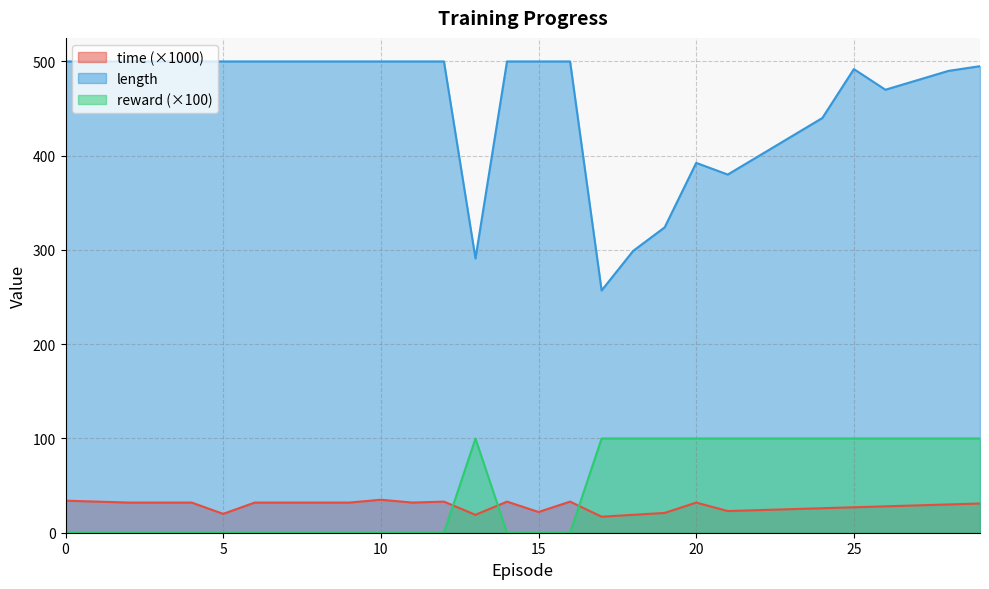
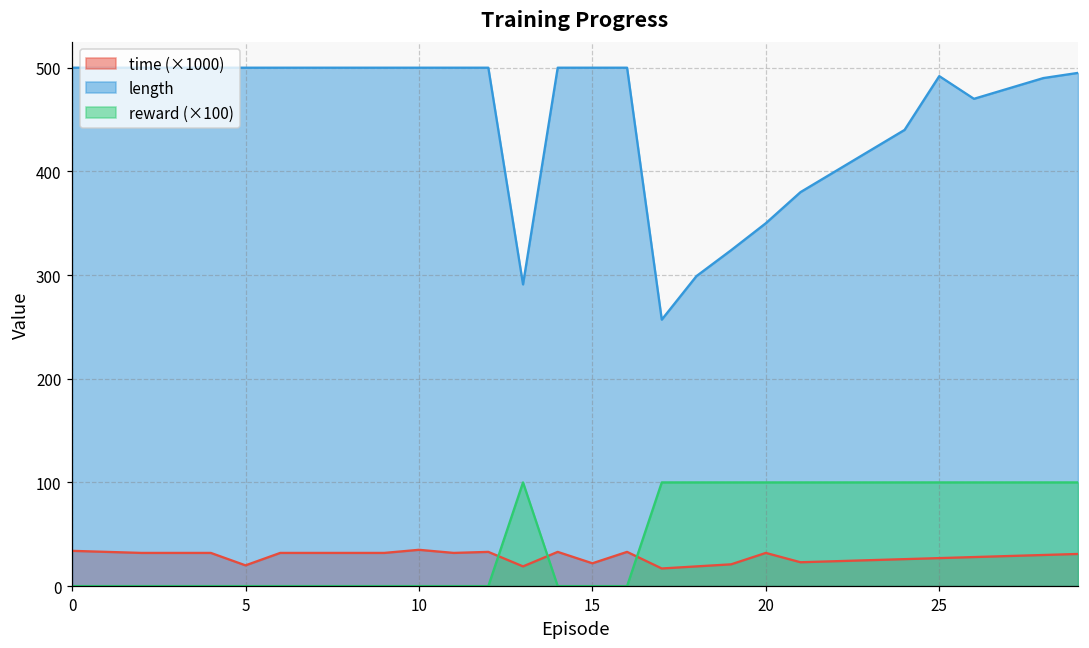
  {
    "time (×1000)": {
      "0": 30,
      "5": 20,
      "10": 40,
      "15": 20,
      "20": 30,
      "25": 30
    },
    "length": {
      "0": 500,
      "5": 500,
      "10": 500,
      "15": 500,
-     "20": 390,
+     "20": 350,
      "25": 490
    },
    "reward (×100)": {
      "0": 0,
      "5": 0,
      "10": 0,
      "15": 0,
      "20": 100,
      "25": 100
    }
  }
